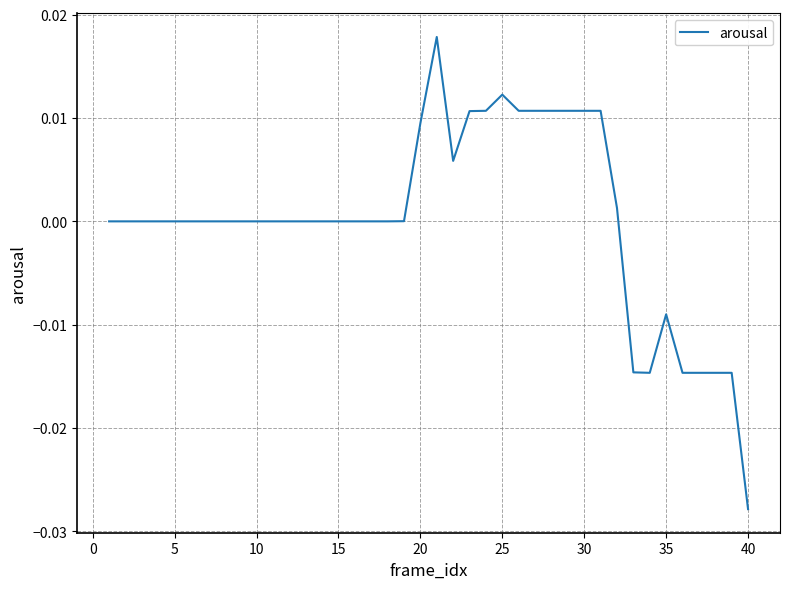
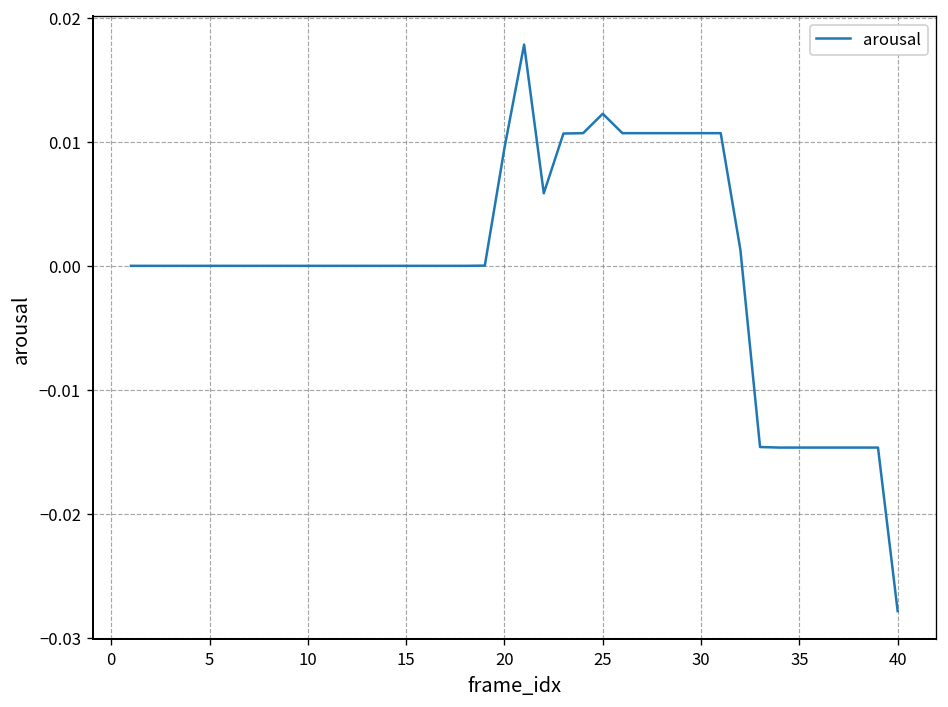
  {
    "5": 0.0000,
    "10": 0.0000,
    "15": 0.0000,
    "20": 0.0095,
    "25": 0.0123,
    "30": 0.0107,
-   "35": -0.0090,
+   "35": -0.0147,
    "40": -0.0278
  }
